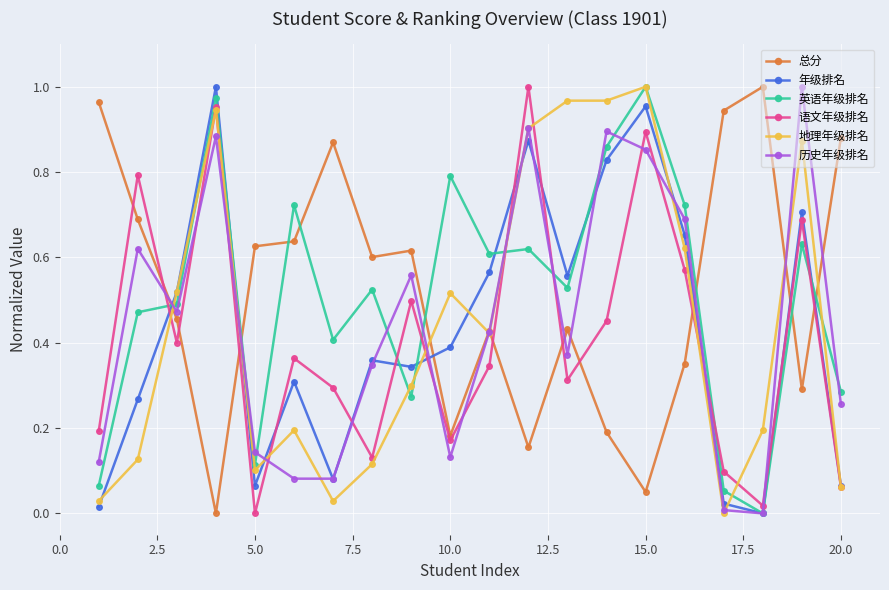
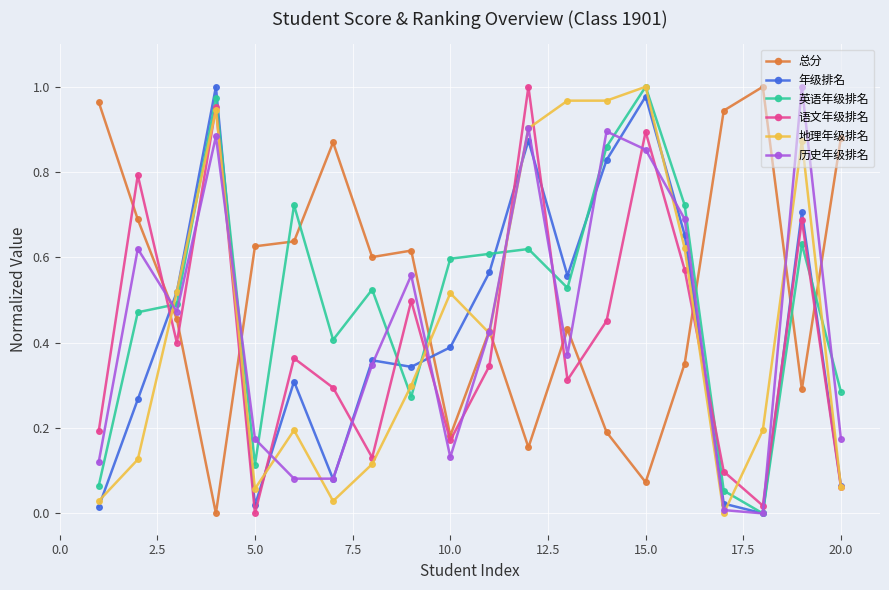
  {
    "总分": {
      "5.0": 0.63,
      "10.0": 0.18,
-     "15.0": 0.05
+     "15.0": 0.07
    },
    "年级排名": {
-     "5.0": 0.06,
+     "5.0": 0.02,
      "10.0": 0.39,
-     "15.0": 0.95
+     "15.0": 0.98
    },
    "英语年级排名": {
      "5.0": 0.11,
-     "10.0": 0.79,
+     "10.0": 0.60,
      "20.0": 0.29
    },
    "语文年级排名": {
      "5.0": 0.00,
      "10.0": 0.17,
      "15.0": 0.89
    },
    "地理年级排名": {
-     "5.0": 0.10,
+     "5.0": 0.06,
      "10.0": 0.52
    },
    "历史年级排名": {
-     "5.0": 0.14,
+     "5.0": 0.17,
      "10.0": 0.13,
      "15.0": 0.85,
-     "20.0": 0.26
+     "20.0": 0.17
    }
  }
